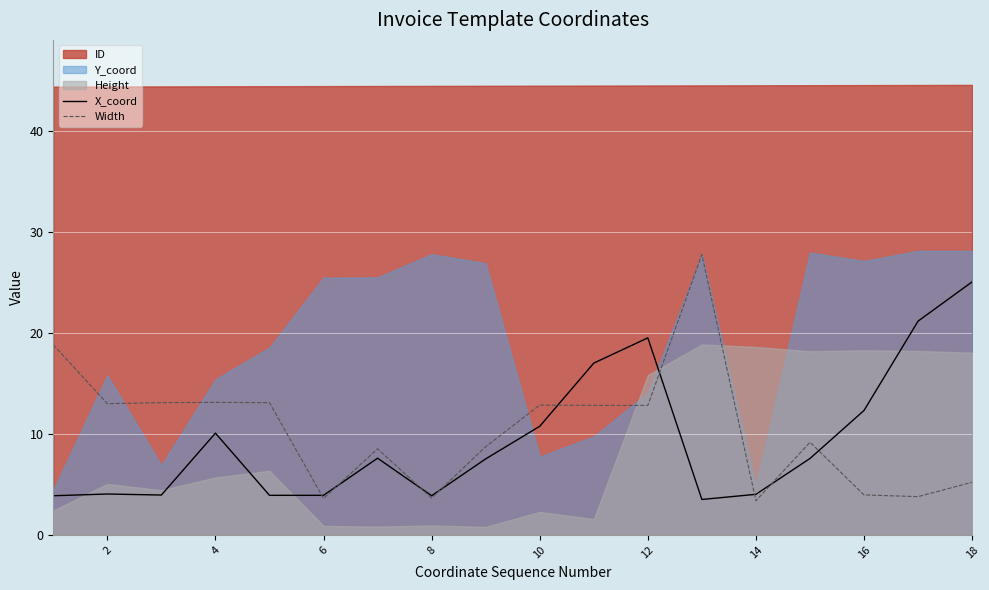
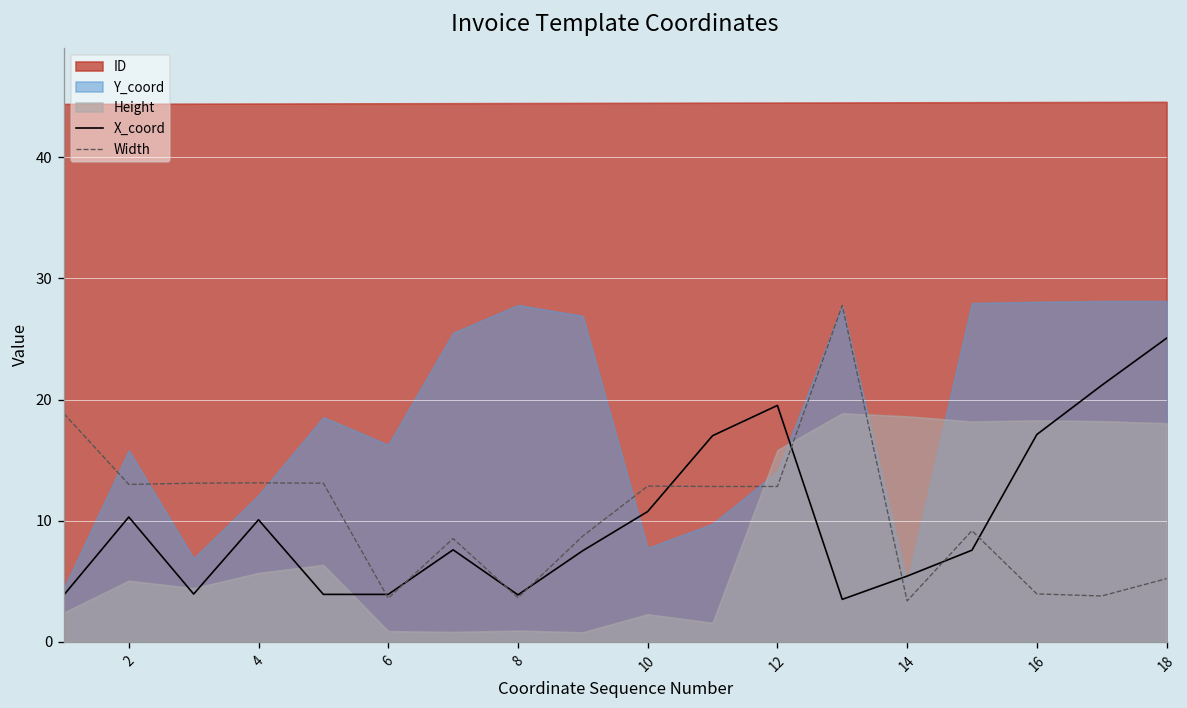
  {
    "X_coord": {
-     "2": 4.1,
+     "2": 10.3,
      "4": 10.1,
      "6": 3.9,
      "10": 10.8,
      "12": 19.5,
-     "14": 4.0,
-     "16": 12.3,
+     "14": 5.4,
+     "16": 17.1,
      "18": 25.1
    },
    "ID": {
      "4": 44.4,
      "6": 44.5,
      "8": 44.5,
      "10": 44.5,
      "12": 44.5,
      "14": 44.5,
      "16": 44.6,
      "18": 44.6
    },
    "Width": {
      "2": 13.0,
      "4": 13.1,
      "6": 3.6,
      "10": 12.9,
      "12": 12.8,
      "14": 3.4,
      "16": 4.0,
      "18": 5.2
    },
    "Y_coord": {
      "2": 15.8,
-     "4": 15.4,
-     "6": 25.5,
+     "4": 12.1,
+     "6": 16.3,
      "8": 27.8,
      "10": 7.8,
      "12": 14.1,
      "14": 4.9,
-     "16": 27.1,
+     "16": 28.1,
      "18": 28.1
    },
    "Height": {
      "2": 5.1,
      "4": 5.7,
      "6": 0.9,
      "8": 0.9,
      "10": 2.3,
      "12": 15.8,
      "14": 18.6,
      "16": 18.3,
      "18": 18.1
    }
  }
